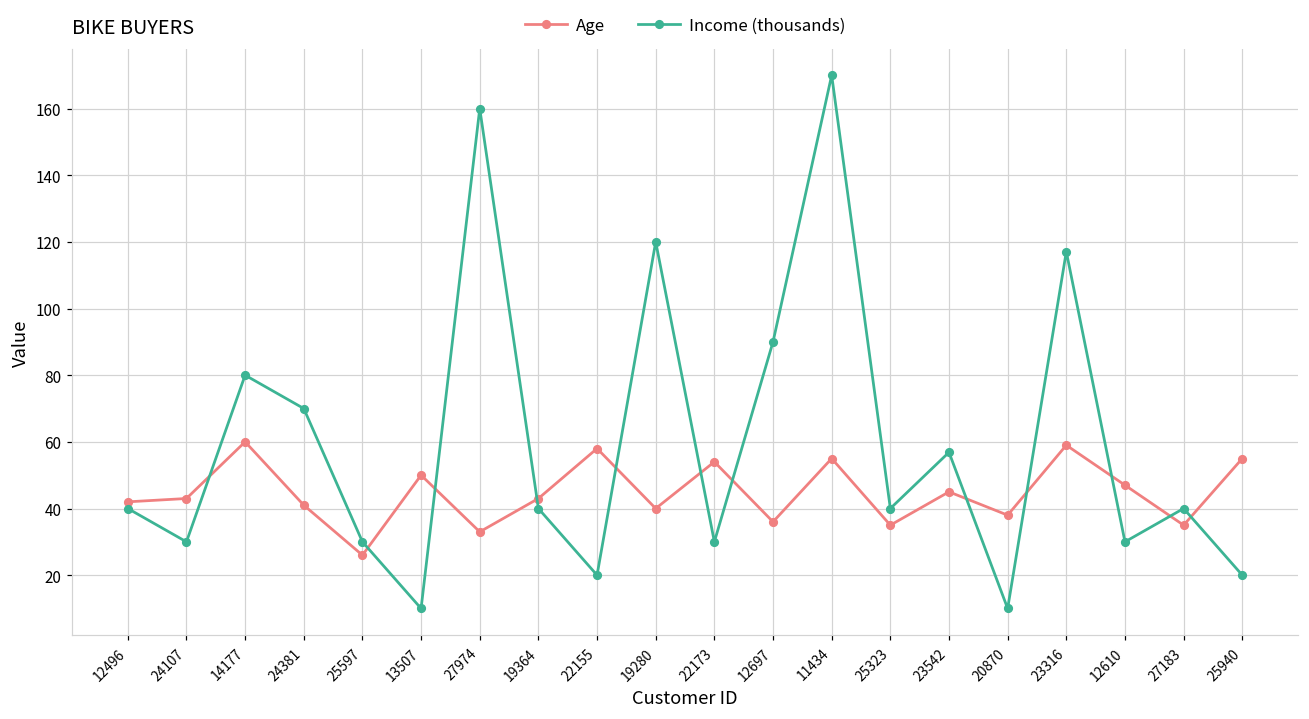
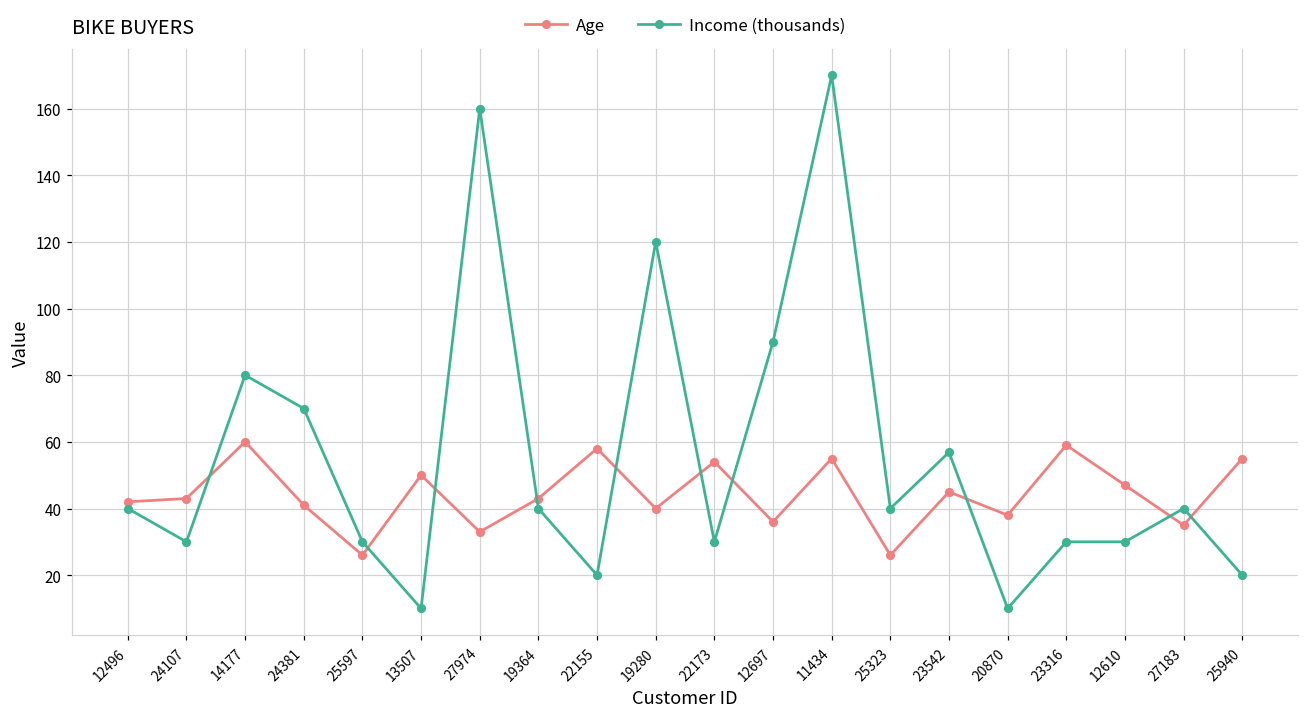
  {
    "Age": {
      "12496": 42,
      "24107": 43,
      "14177": 60,
      "24381": 41,
      "25597": 26,
      "13507": 50,
      "27974": 33,
      "19364": 43,
      "22155": 58,
      "19280": 40,
      "22173": 54,
      "12697": 36,
      "11434": 55,
-     "25323": 35,
+     "25323": 26,
      "23542": 45,
      "20870": 38,
      "23316": 59,
      "12610": 47,
      "27183": 35,
      "25940": 55
    },
    "Income (thousands)": {
      "12496": 40,
      "24107": 30,
      "14177": 80,
      "24381": 70,
      "25597": 30,
      "13507": 10,
      "27974": 160,
      "19364": 40,
      "22155": 20,
      "19280": 120,
      "22173": 30,
      "12697": 90,
      "11434": 170,
      "25323": 40,
      "23542": 57,
      "20870": 10,
-     "23316": 117,
+     "23316": 30,
      "12610": 30,
      "27183": 40,
      "25940": 20
    }
  }
